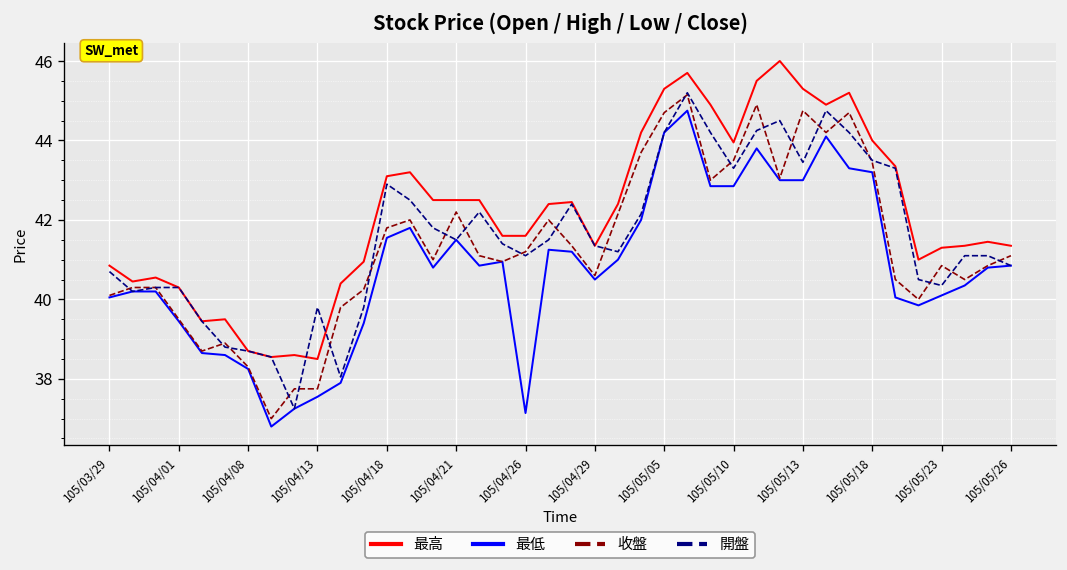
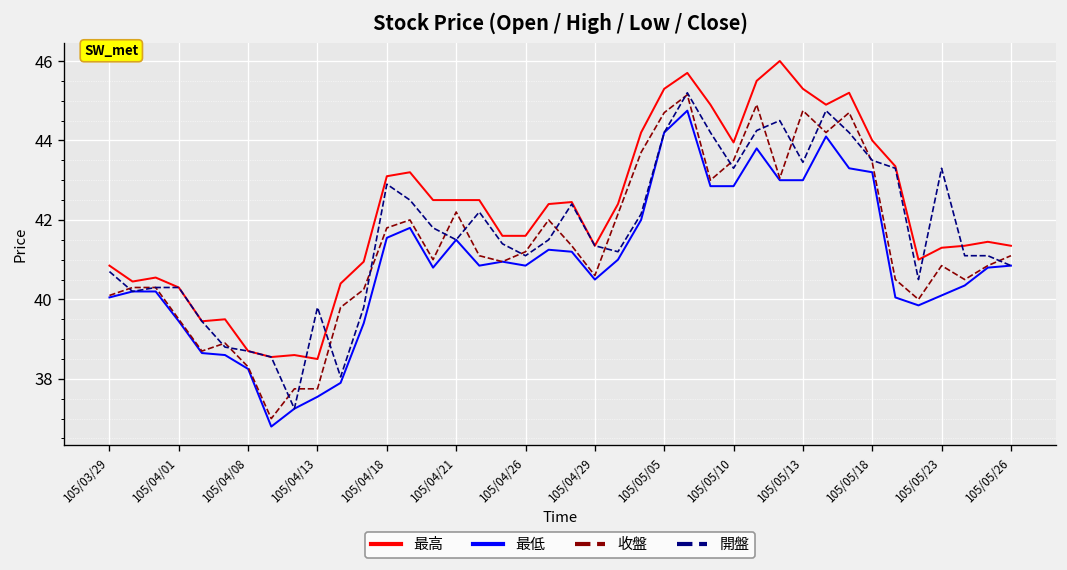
  {
    "最高": {
      "105/03/29": 40.9,
      "105/04/13": 38.5,
      "105/04/18": 43.1,
      "105/04/21": 42.5,
      "105/04/26": 41.6,
      "105/05/05": 45.3,
      "105/05/10": 44.0,
      "105/05/13": 45.3,
      "105/05/18": 44.0,
      "105/05/23": 41.3,
      "105/05/26": 41.4
    },
    "最低": {
      "105/04/13": 37.6,
      "105/04/18": 41.6,
-     "105/04/26": 37.1,
+     "105/04/26": 40.9,
      "105/04/29": 40.5,
      "105/05/10": 42.9,
      "105/05/13": 43.0,
      "105/05/18": 43.2,
      "105/05/23": 40.1
    },
    "收盤": {
      "105/04/13": 37.8,
      "105/04/18": 41.8,
      "105/04/21": 42.2,
      "105/04/26": 41.2,
      "105/04/29": 40.6,
      "105/05/05": 44.7,
      "105/05/10": 43.5,
      "105/05/13": 44.8,
      "105/05/23": 40.9,
      "105/05/26": 41.1
    },
    "開盤": {
      "105/03/29": 40.7,
      "105/04/13": 39.8,
      "105/04/18": 42.9,
      "105/04/26": 41.1,
      "105/05/10": 43.3,
      "105/05/13": 43.5,
-     "105/05/23": 40.4
+     "105/05/23": 43.3
    }
  }
